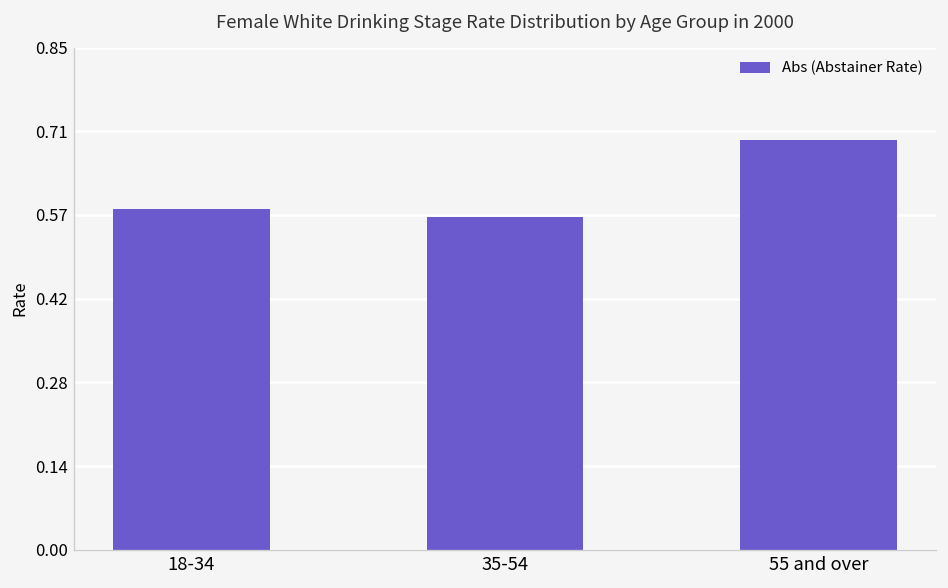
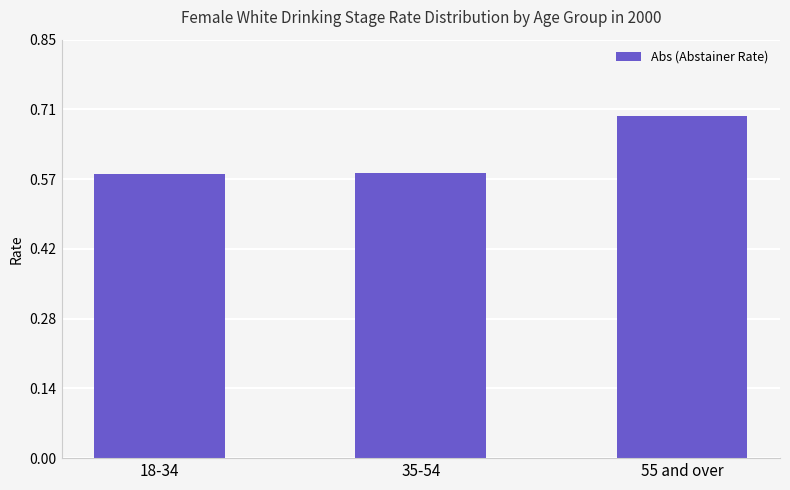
  {
    "18-34": 0.58,
-   "35-54": 0.56,
+   "35-54": 0.58,
    "55 and over": 0.69
  }
